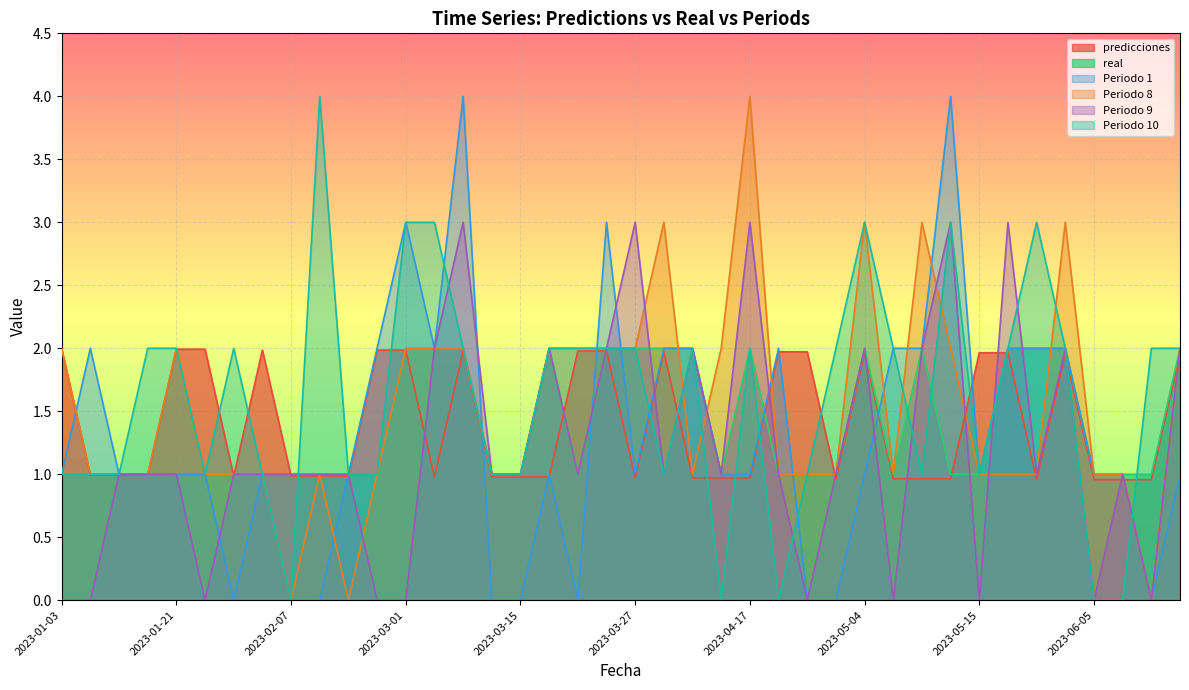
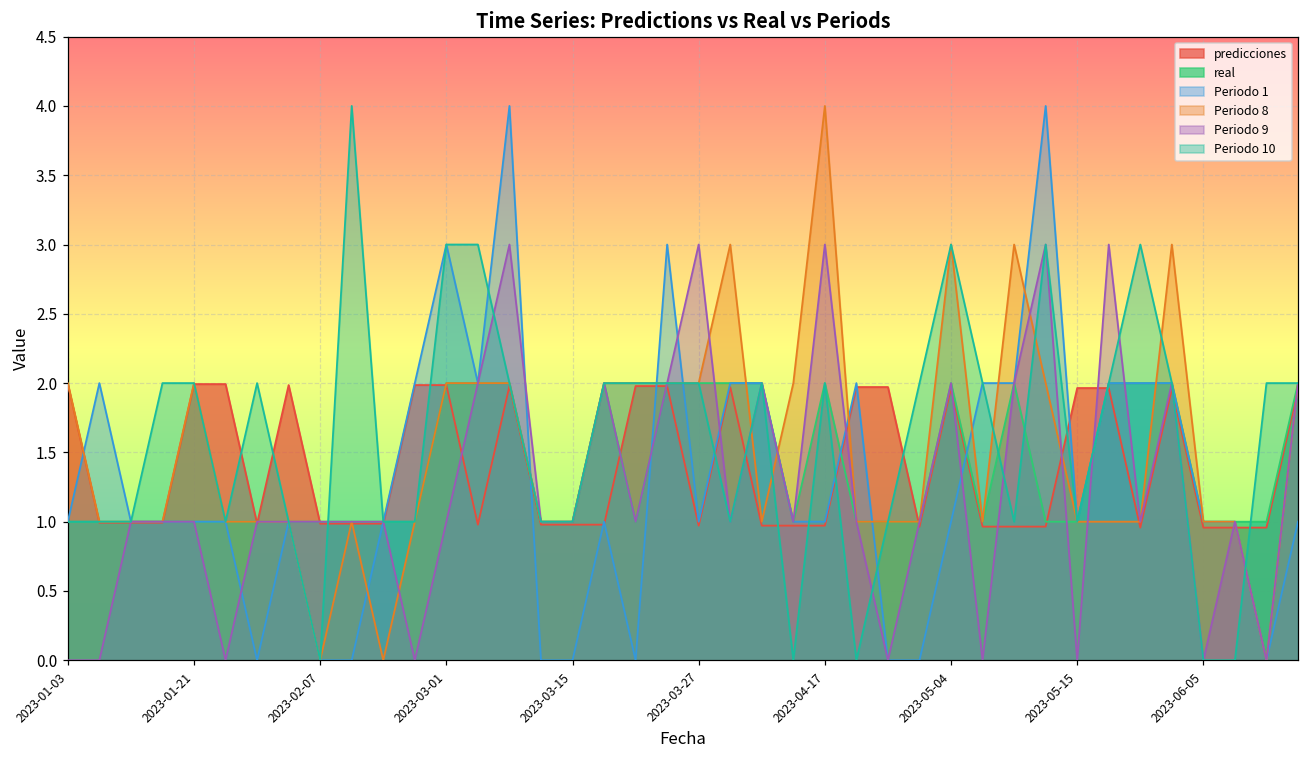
  {
    "Periodo 9": {
      "2023-01-03": 0,
-     "2023-03-01": 0,
+     "2023-03-01": 1,
      "2023-03-27": 3,
      "2023-04-17": 3,
      "2023-05-15": 0
    }
  }
